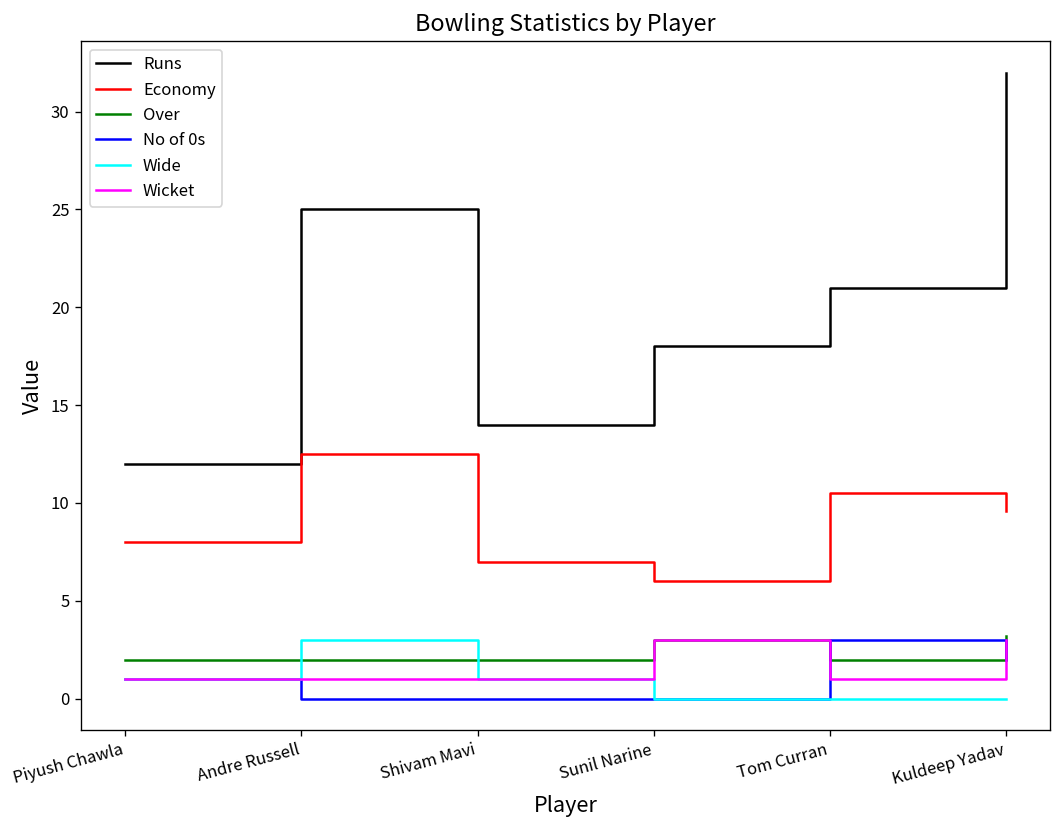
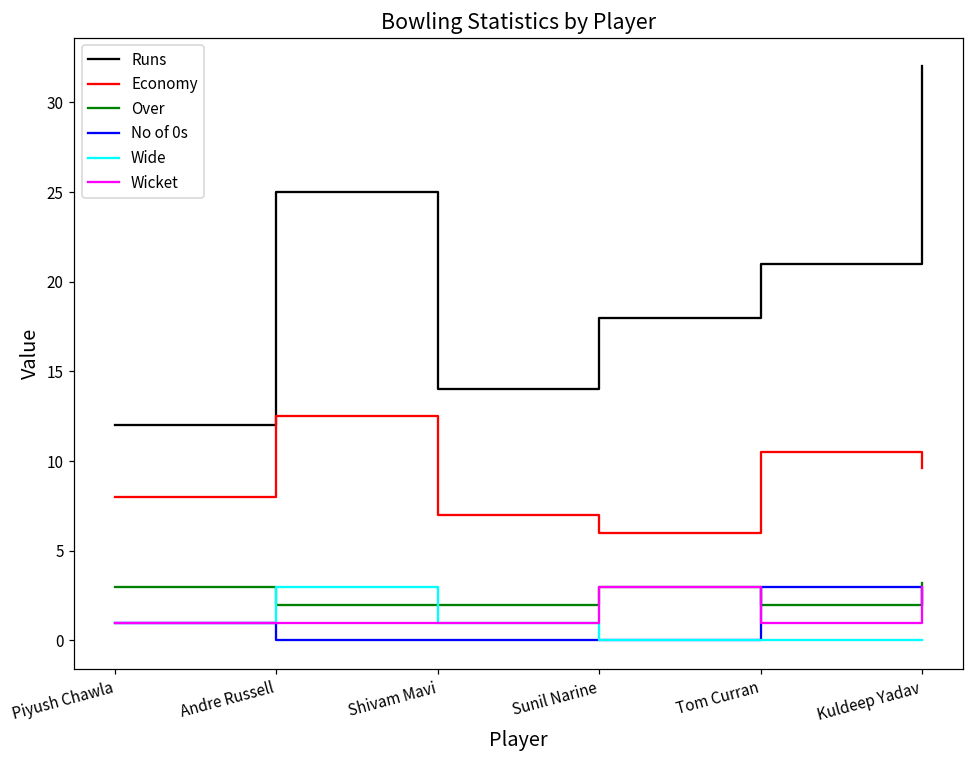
  {
    "Runs": {
      "Piyush Chawla": 12,
      "Andre Russell": 25,
      "Shivam Mavi": 14,
      "Sunil Narine": 18,
      "Tom Curran": 21,
      "Kuldeep Yadav": 32
    },
    "Economy": {
      "Piyush Chawla": 8,
      "Andre Russell": 12.5,
      "Shivam Mavi": 7,
      "Sunil Narine": 6,
      "Tom Curran": 10.5,
      "Kuldeep Yadav": 9.6
    },
    "Over": {
-     "Piyush Chawla": 2,
+     "Piyush Chawla": 3,
      "Andre Russell": 2,
      "Shivam Mavi": 2,
      "Tom Curran": 2,
      "Kuldeep Yadav": 3.2
    },
    "No of 0s": {
      "Andre Russell": 0,
      "Shivam Mavi": 0,
      "Tom Curran": 3,
      "Kuldeep Yadav": 2
    },
    "Wide": {
      "Andre Russell": 3,
      "Tom Curran": 0,
      "Kuldeep Yadav": 0
    },
    "Wicket": {
      "Andre Russell": 1,
      "Tom Curran": 1,
      "Kuldeep Yadav": 3
    }
  }
